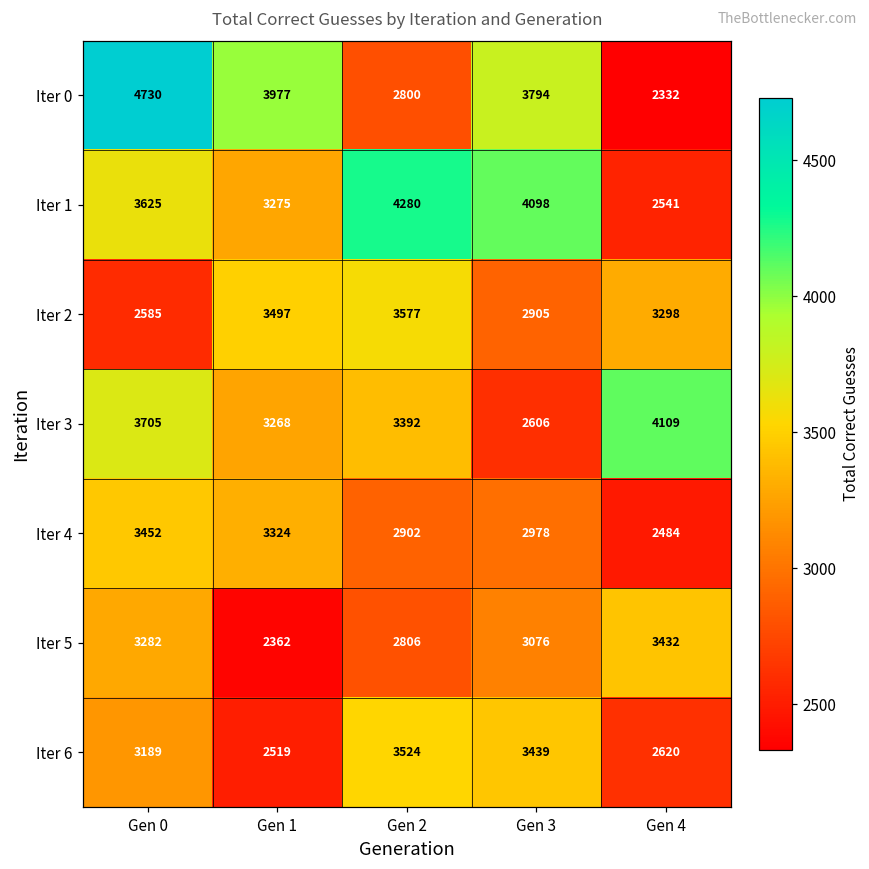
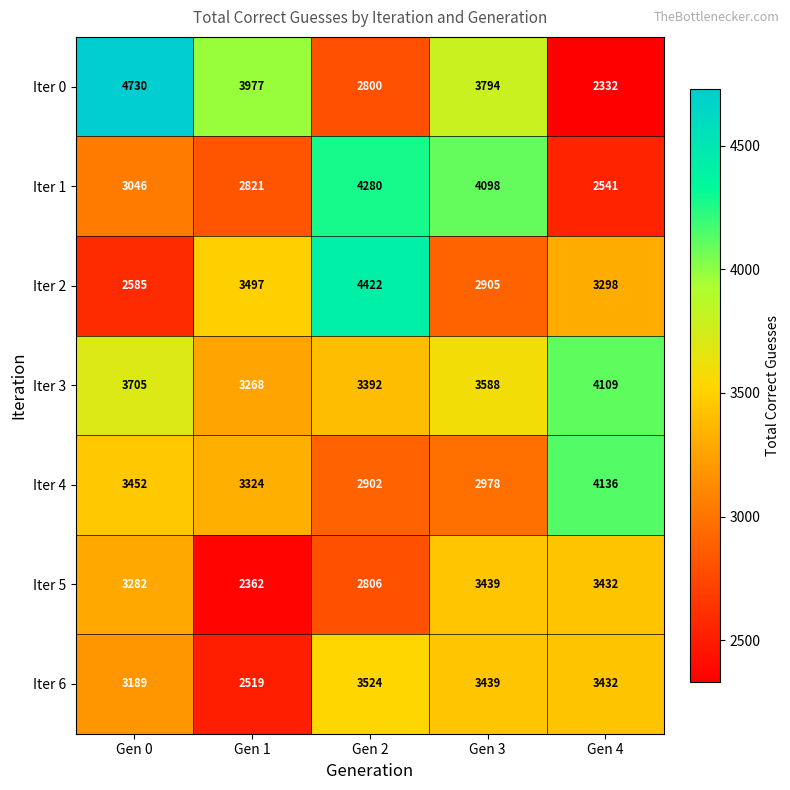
  {
    "Iter 0": {
      "Gen 0": 4730,
      "Gen 1": 3977,
      "Gen 2": 2800,
      "Gen 3": 3794,
      "Gen 4": 2332
    },
    "Iter 1": {
-     "Gen 0": 3625,
-     "Gen 1": 3275,
+     "Gen 0": 3046,
+     "Gen 1": 2821,
      "Gen 2": 4280,
      "Gen 3": 4098,
      "Gen 4": 2541
    },
    "Iter 2": {
      "Gen 0": 2585,
      "Gen 1": 3497,
-     "Gen 2": 3577,
+     "Gen 2": 4422,
      "Gen 3": 2905,
      "Gen 4": 3298
    },
    "Iter 3": {
      "Gen 0": 3705,
      "Gen 1": 3268,
      "Gen 2": 3392,
-     "Gen 3": 2606,
+     "Gen 3": 3588,
      "Gen 4": 4109
    },
    "Iter 4": {
      "Gen 0": 3452,
      "Gen 1": 3324,
      "Gen 2": 2902,
      "Gen 3": 2978,
-     "Gen 4": 2484
+     "Gen 4": 4136
    },
    "Iter 5": {
      "Gen 0": 3282,
      "Gen 1": 2362,
      "Gen 2": 2806,
-     "Gen 3": 3076,
+     "Gen 3": 3439,
      "Gen 4": 3432
    },
    "Iter 6": {
      "Gen 0": 3189,
      "Gen 1": 2519,
      "Gen 2": 3524,
      "Gen 3": 3439,
-     "Gen 4": 2620
+     "Gen 4": 3432
    }
  }
